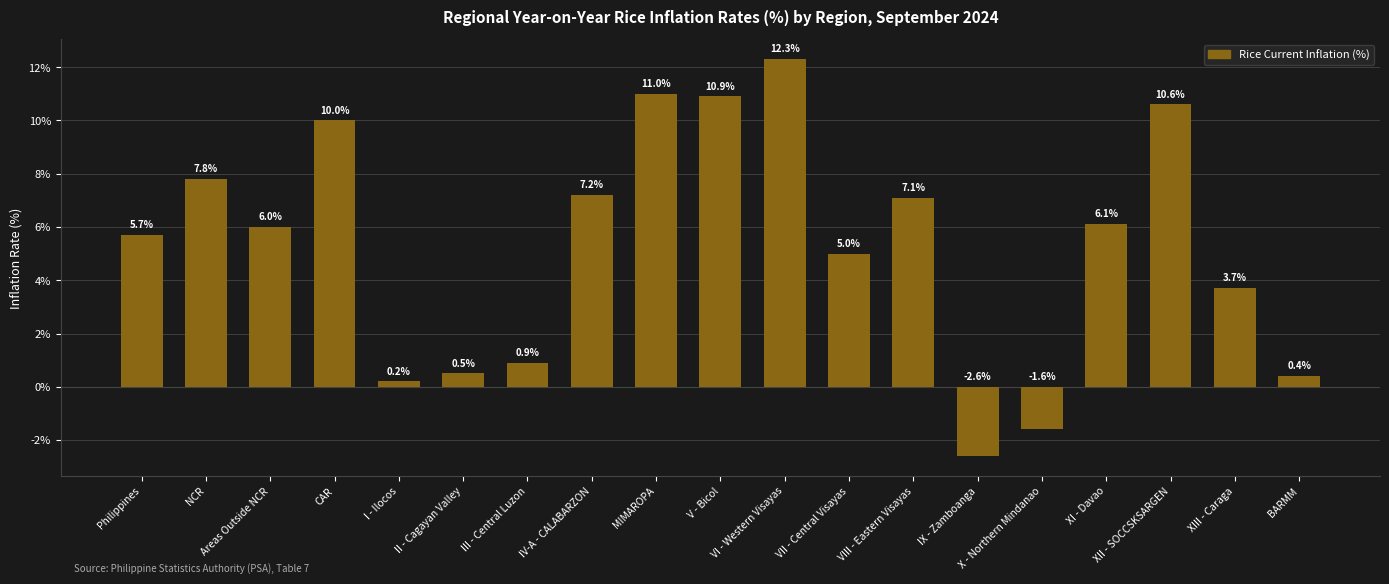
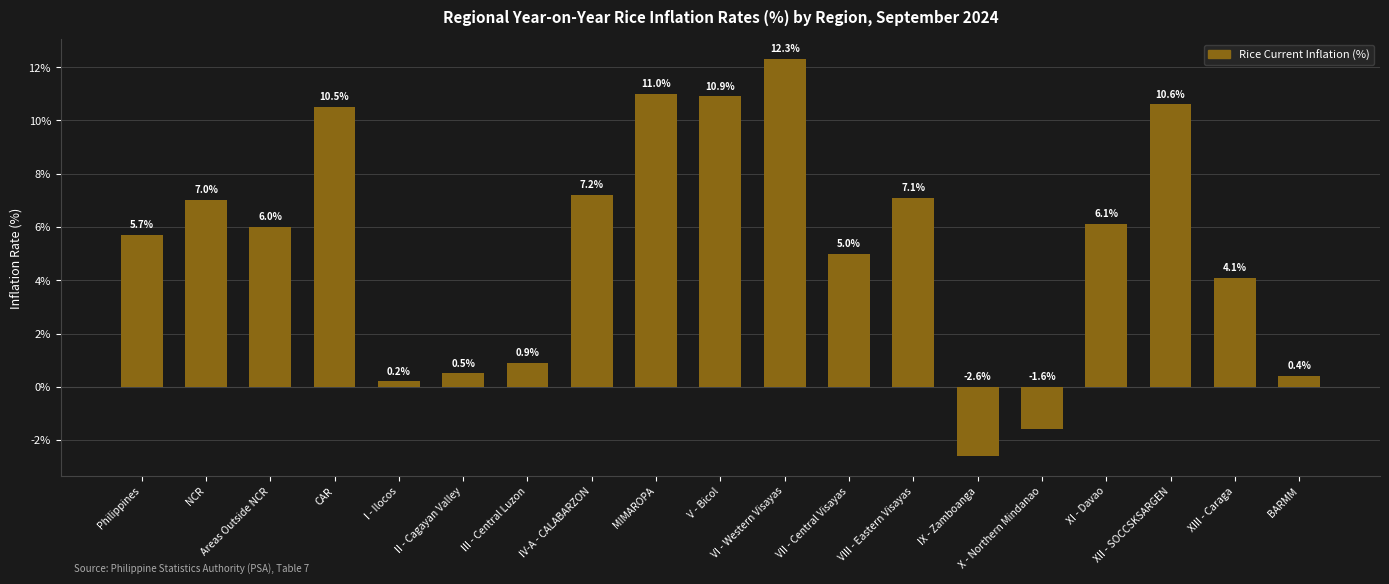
  {
    "Philippines": "5.7%",
-   "NCR": "7.8%",
+   "NCR": "7.0%",
    "Areas Outside NCR": "6.0%",
-   "CAR": "10.0%",
+   "CAR": "10.5%",
    "I - Ilocos": "0.2%",
    "II - Cagayan Valley": "0.5%",
    "III - Central Luzon": "0.9%",
    "IV-A - CALABARZON": "7.2%",
    "MIMAROPA": "11.0%",
    "V - Bicol": "10.9%",
    "VI - Western Visayas": "12.3%",
    "VII - Central Visayas": "5.0%",
    "VIII - Eastern Visayas": "7.1%",
    "XI - Davao": "6.1%",
    "XII - SOCCSKSARGEN": "10.6%",
-   "XIII - Caraga": "3.7%",
+   "XIII - Caraga": "4.1%",
    "BARMM": "0.4%"
  }
